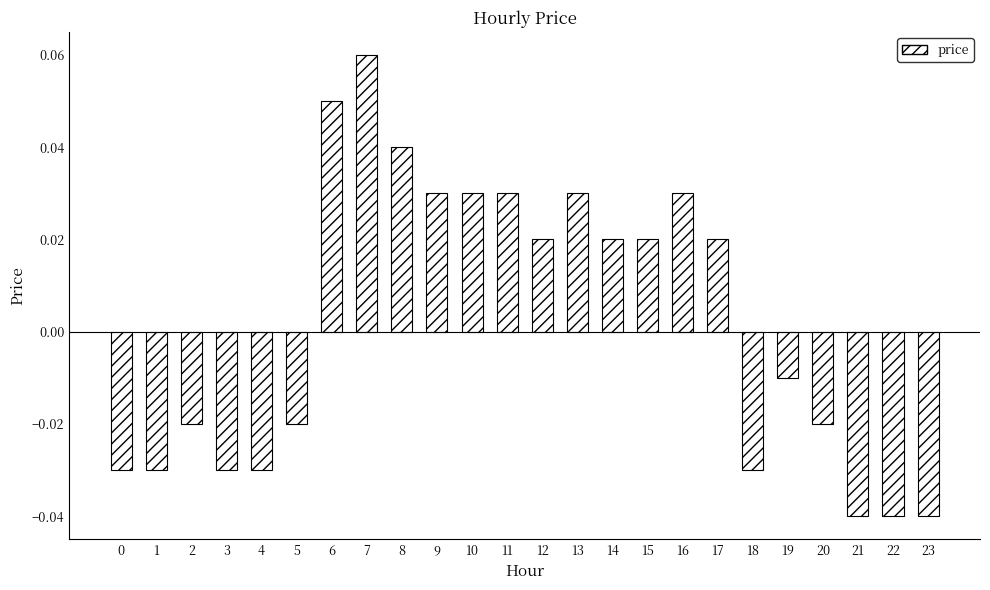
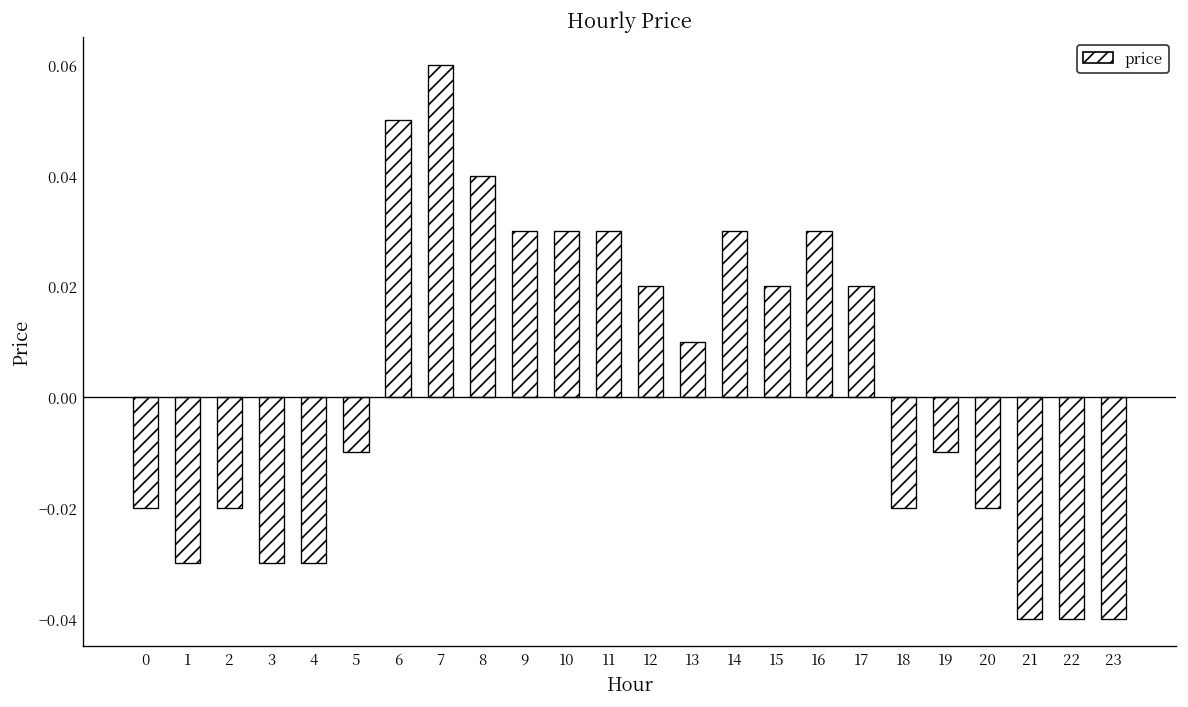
  {
-   "0": -0.03,
+   "0": -0.02,
    "1": -0.03,
    "2": -0.02,
    "3": -0.03,
    "4": -0.03,
-   "5": -0.02,
+   "5": -0.01,
    "6": 0.05,
    "7": 0.06,
    "8": 0.04,
    "9": 0.03,
    "10": 0.03,
    "11": 0.03,
    "12": 0.02,
-   "13": 0.03,
-   "14": 0.02,
+   "13": 0.01,
+   "14": 0.03,
    "15": 0.02,
    "16": 0.03,
    "17": 0.02,
-   "18": -0.03,
+   "18": -0.02,
    "19": -0.01,
    "20": -0.02,
    "21": -0.04,
    "22": -0.04,
    "23": -0.04
  }
